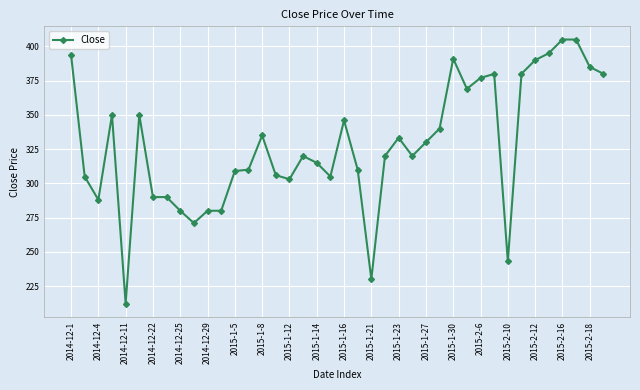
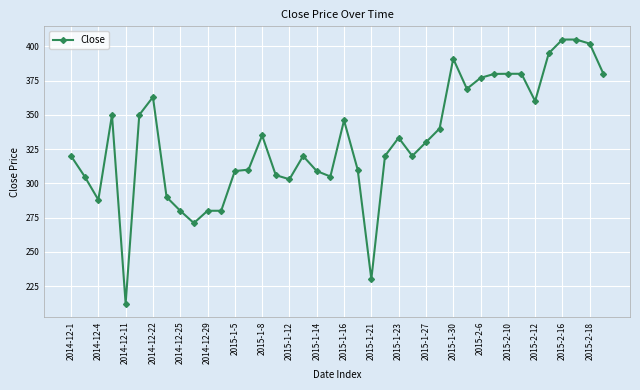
  {
-   "2014-12-1": 394,
+   "2014-12-1": 320,
    "2014-12-4": 288,
    "2014-12-11": 212,
-   "2014-12-22": 290,
+   "2014-12-22": 363,
    "2014-12-25": 280,
    "2014-12-29": 280,
    "2015-1-5": 309,
    "2015-1-8": 335,
    "2015-1-12": 303,
-   "2015-1-14": 315,
+   "2015-1-14": 309,
    "2015-1-16": 346,
    "2015-1-21": 230,
    "2015-1-23": 333,
    "2015-1-27": 330,
    "2015-1-30": 391,
    "2015-2-6": 377,
-   "2015-2-10": 243,
-   "2015-2-12": 390,
+   "2015-2-10": 380,
+   "2015-2-12": 360,
    "2015-2-16": 405,
-   "2015-2-18": 385
+   "2015-2-18": 402
  }
